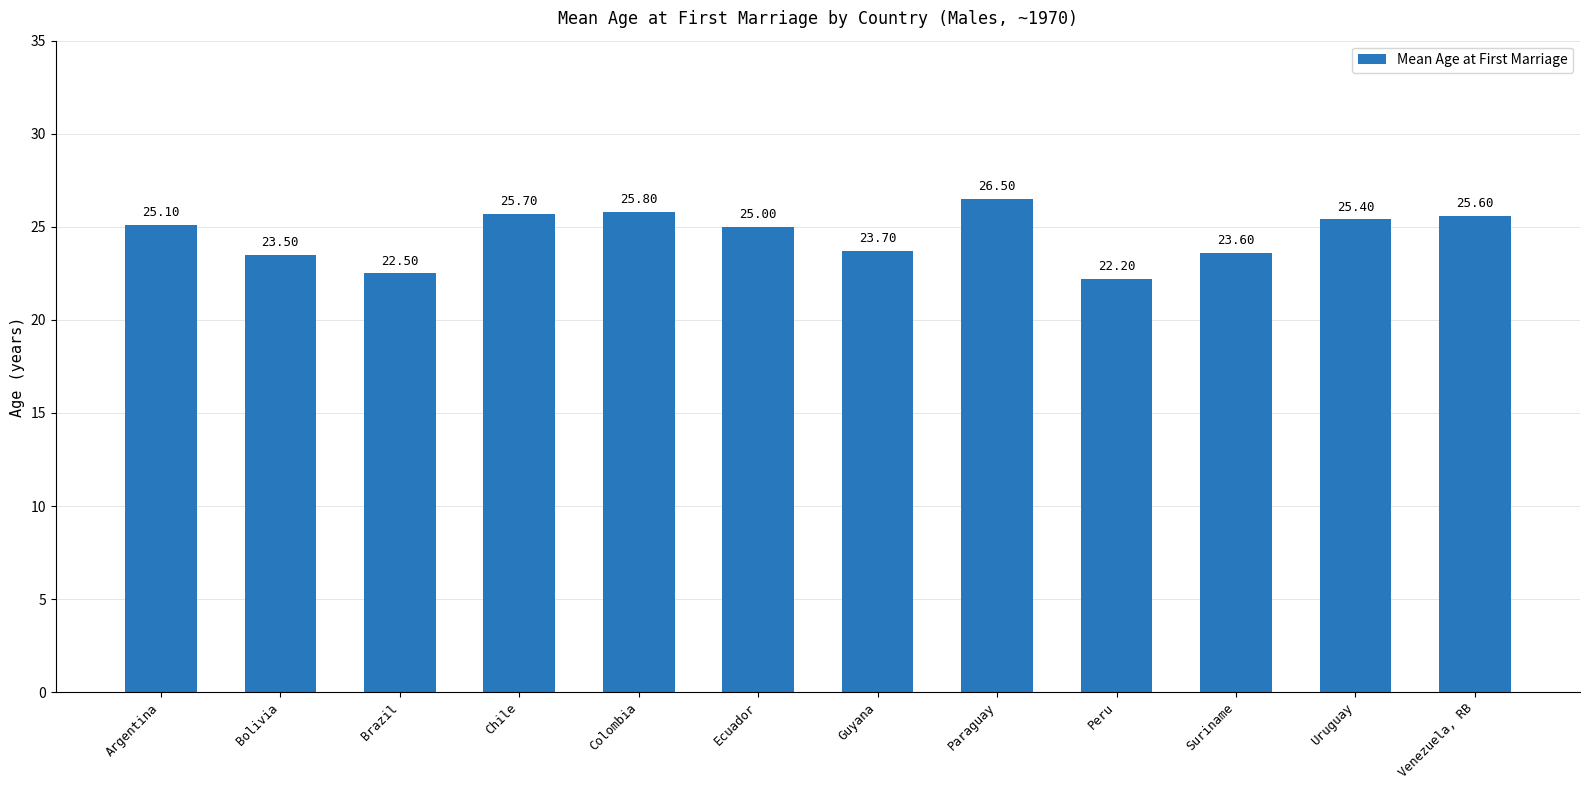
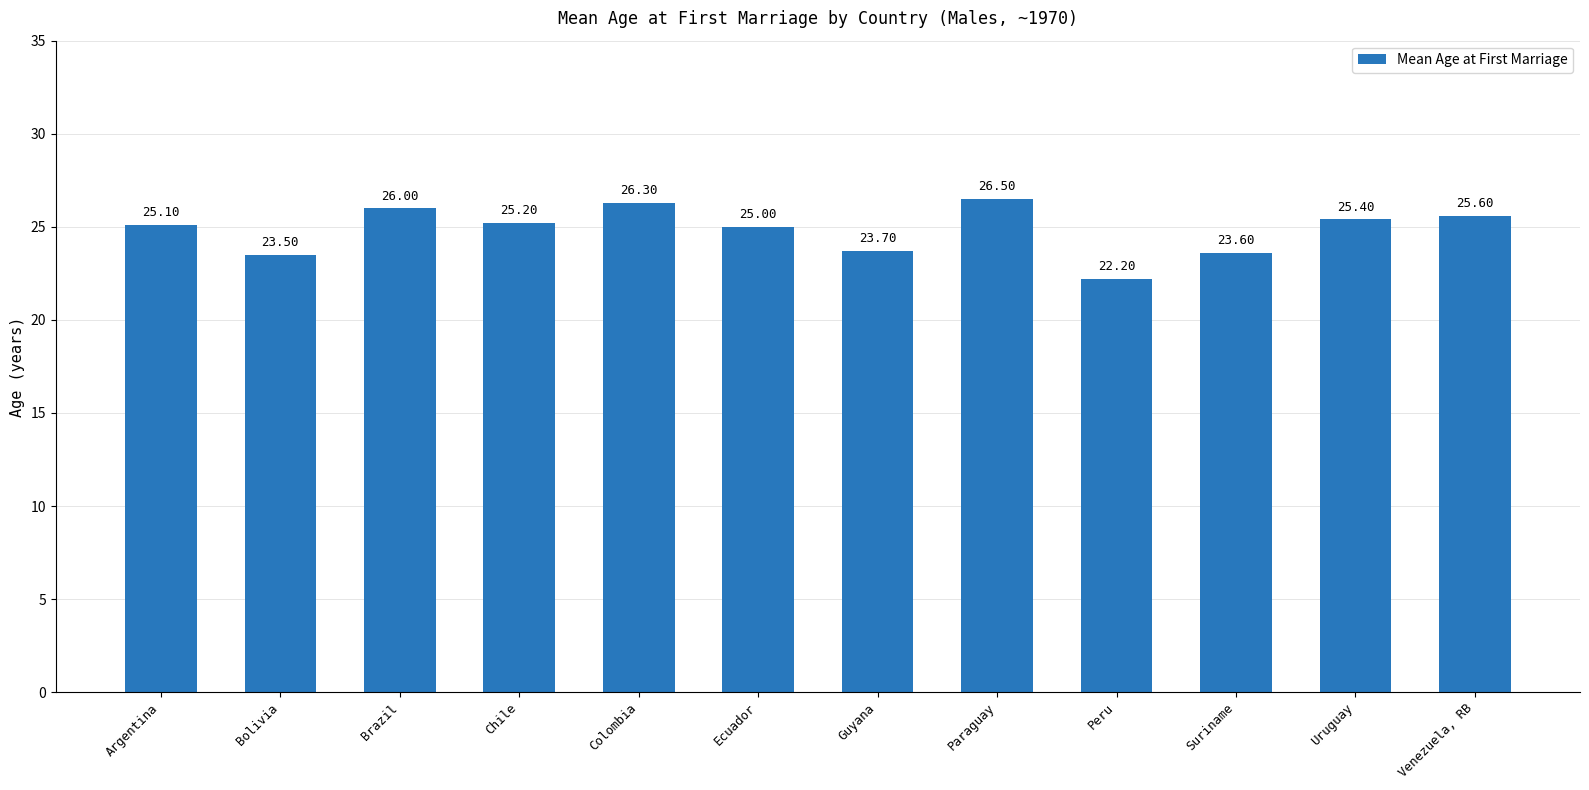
  {
    "Argentina": 25.10,
    "Bolivia": 23.50,
-   "Brazil": 22.50,
-   "Chile": 25.70,
-   "Colombia": 25.80,
+   "Brazil": 26.00,
+   "Chile": 25.20,
+   "Colombia": 26.30,
    "Ecuador": 25.00,
    "Guyana": 23.70,
    "Paraguay": 26.50,
    "Peru": 22.20,
    "Suriname": 23.60,
    "Uruguay": 25.40,
    "Venezuela, RB": 25.60
  }
